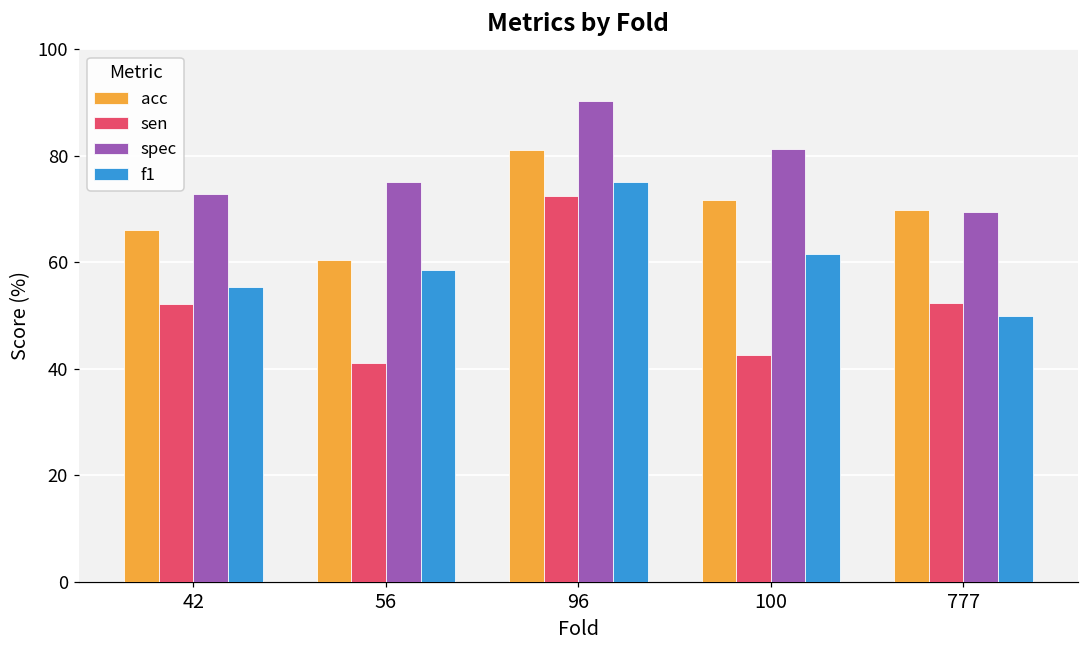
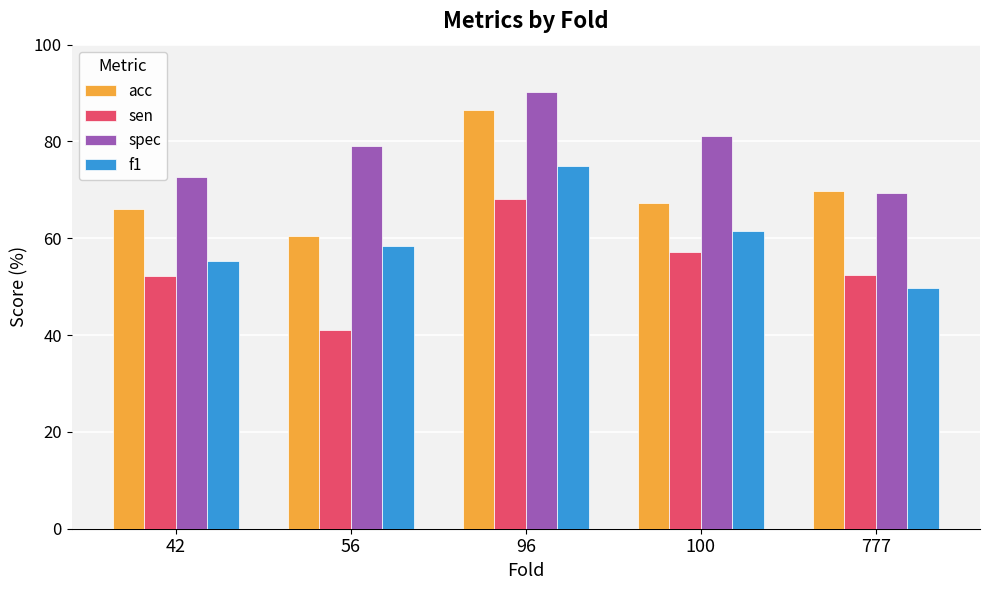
  {
    "acc": {
      "42": 66,
      "56": 60,
-     "96": 81,
-     "100": 72,
+     "96": 87,
+     "100": 67,
      "777": 70
    },
    "sen": {
      "42": 52,
      "56": 41,
-     "96": 72,
-     "100": 43,
+     "96": 68,
+     "100": 57,
      "777": 52
    },
    "spec": {
      "42": 73,
-     "56": 75,
+     "56": 79,
      "96": 90,
      "100": 81,
      "777": 69
    },
    "f1": {
      "42": 55,
      "56": 59,
      "96": 75,
      "100": 62,
      "777": 50
    }
  }
